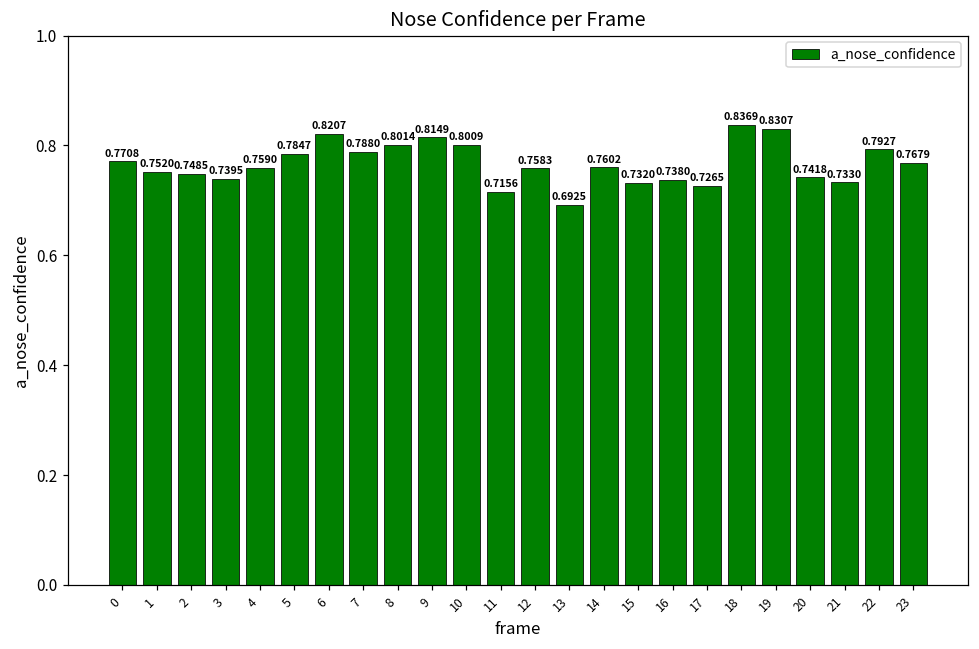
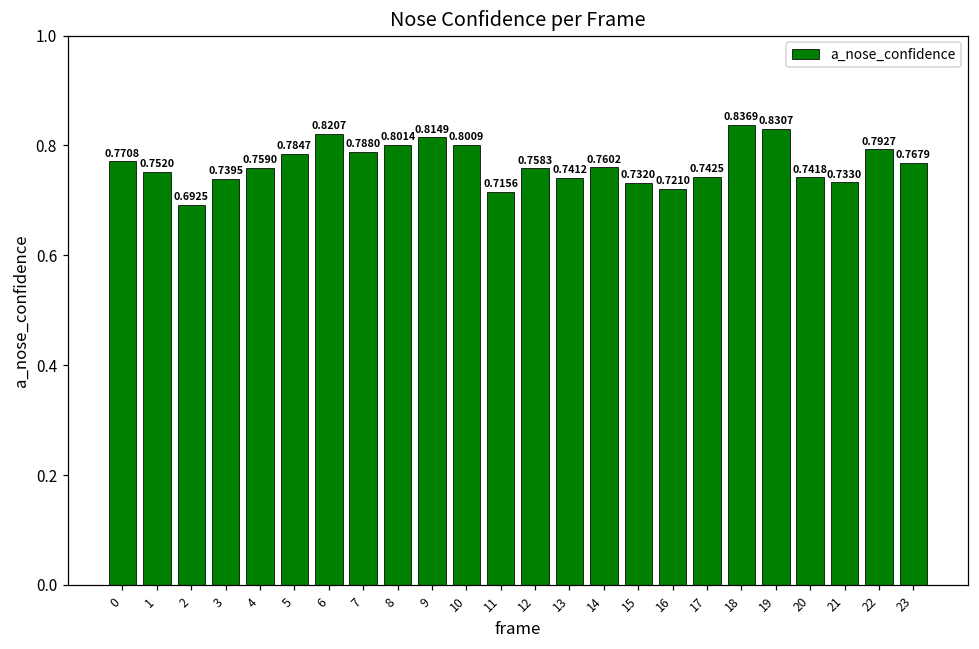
  {
    "0": 0.7708,
    "1": 0.7520,
-   "2": 0.7485,
+   "2": 0.6925,
    "3": 0.7395,
    "4": 0.7590,
    "5": 0.7847,
    "6": 0.8207,
    "7": 0.7880,
    "8": 0.8014,
    "9": 0.8149,
    "10": 0.8009,
    "11": 0.7156,
    "12": 0.7583,
-   "13": 0.6925,
+   "13": 0.7412,
    "14": 0.7602,
    "15": 0.7320,
-   "16": 0.7380,
-   "17": 0.7265,
+   "16": 0.7210,
+   "17": 0.7425,
    "18": 0.8369,
    "19": 0.8307,
    "20": 0.7418,
    "21": 0.7330,
    "22": 0.7927,
    "23": 0.7679
  }
